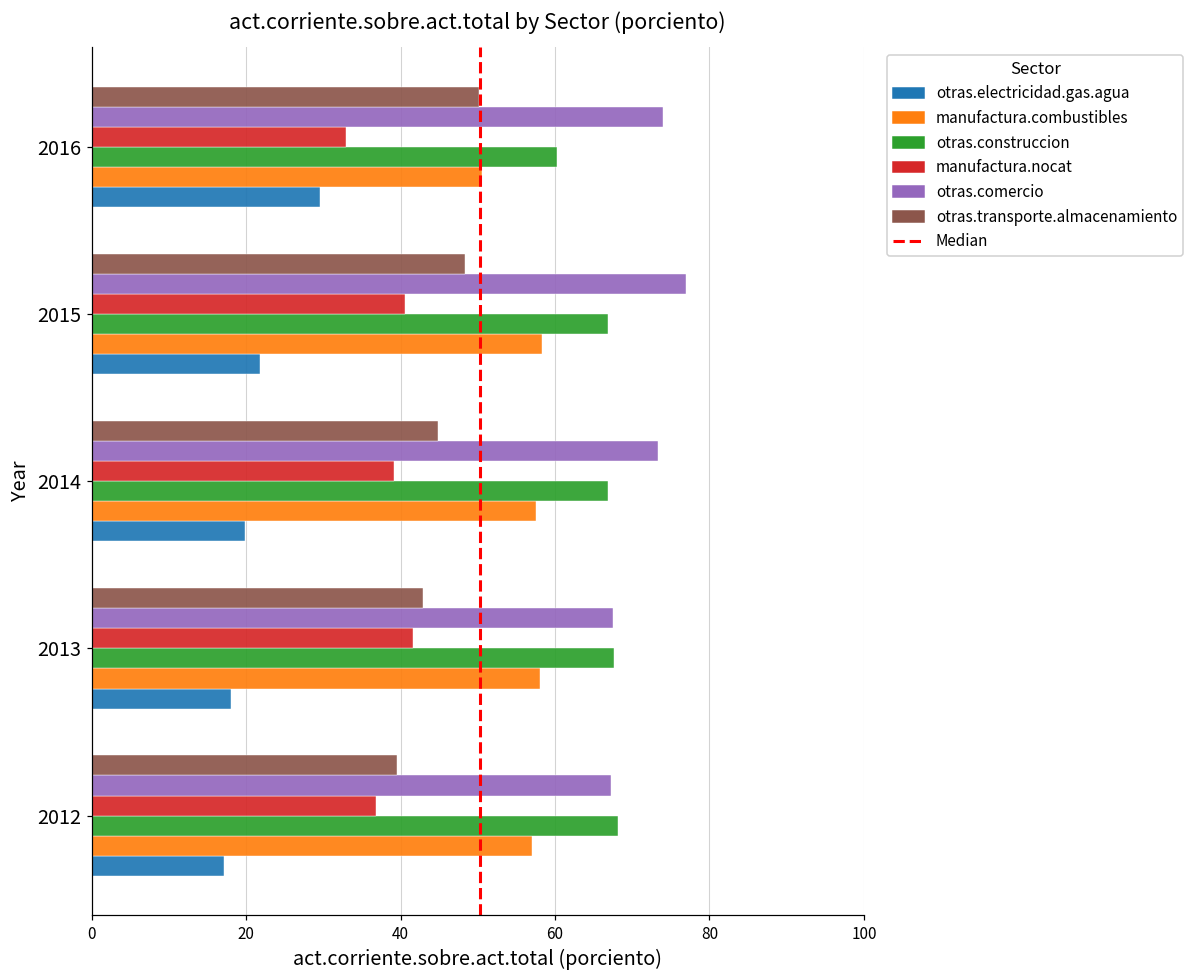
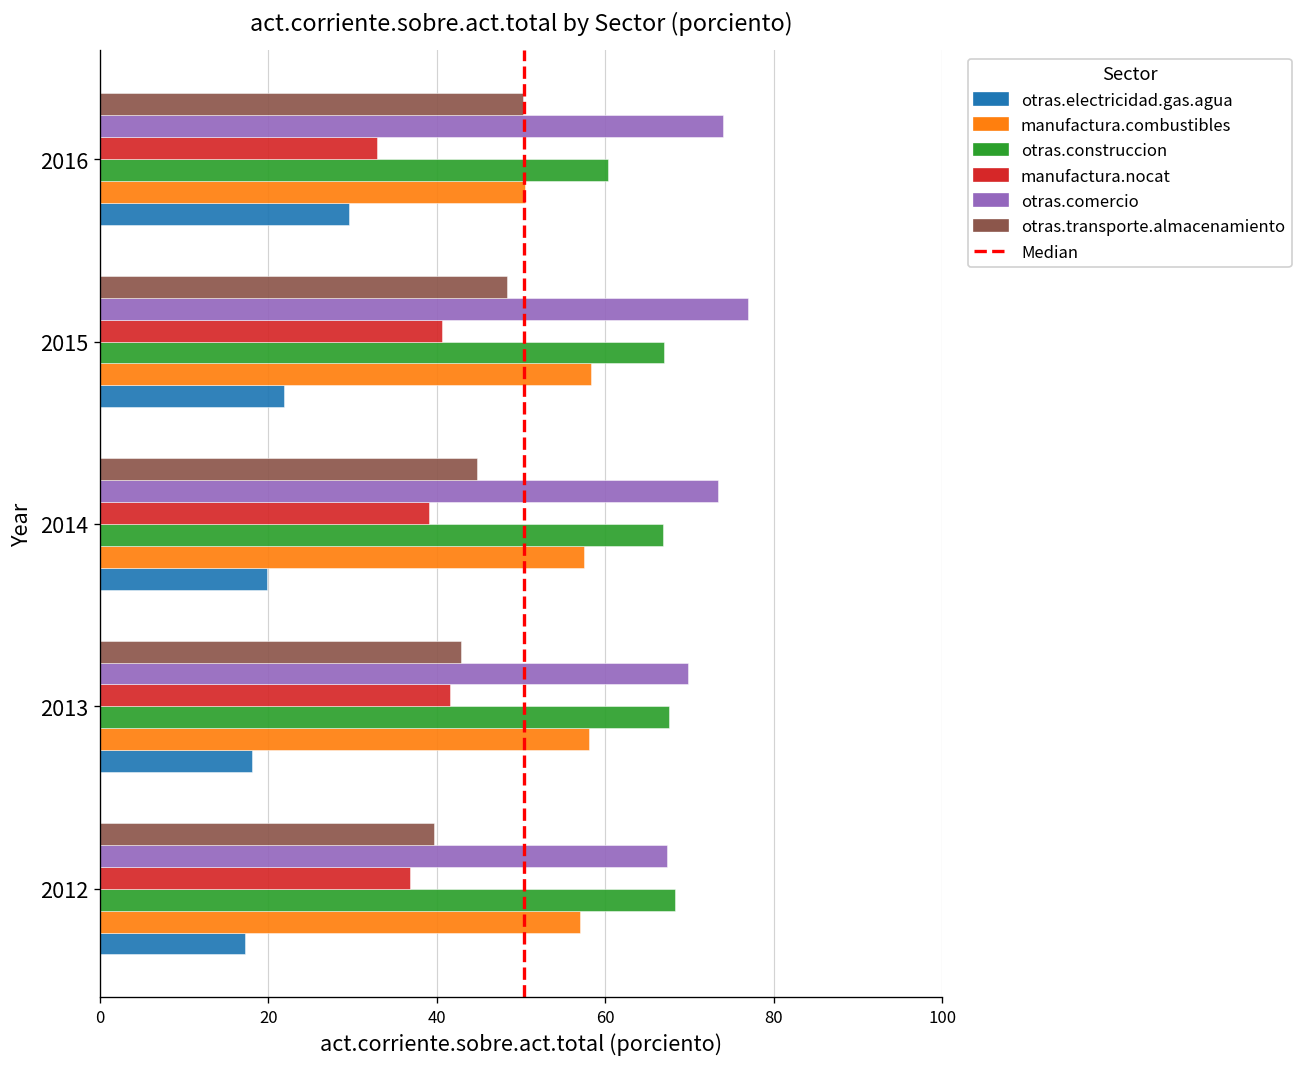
  {
    "otras.electricidad.gas.agua": {
      "2016": 30,
      "2015": 22,
      "2014": 20,
      "2013": 18,
      "2012": 17
    },
    "manufactura.combustibles": {
      "2016": 51,
      "2015": 58,
      "2014": 58,
      "2013": 58,
      "2012": 57
    },
    "otras.construccion": {
      "2016": 60,
      "2015": 67,
      "2014": 67,
      "2013": 68,
      "2012": 68
    },
    "manufactura.nocat": {
      "2016": 33,
      "2015": 41,
      "2014": 39,
      "2013": 42,
      "2012": 37
    },
    "otras.comercio": {
      "2016": 74,
      "2015": 77,
      "2014": 73,
-     "2013": 68,
+     "2013": 70,
      "2012": 67
    },
    "otras.transporte.almacenamiento": {
      "2016": 50,
      "2015": 48,
      "2014": 45,
      "2013": 43,
      "2012": 40
    }
  }
